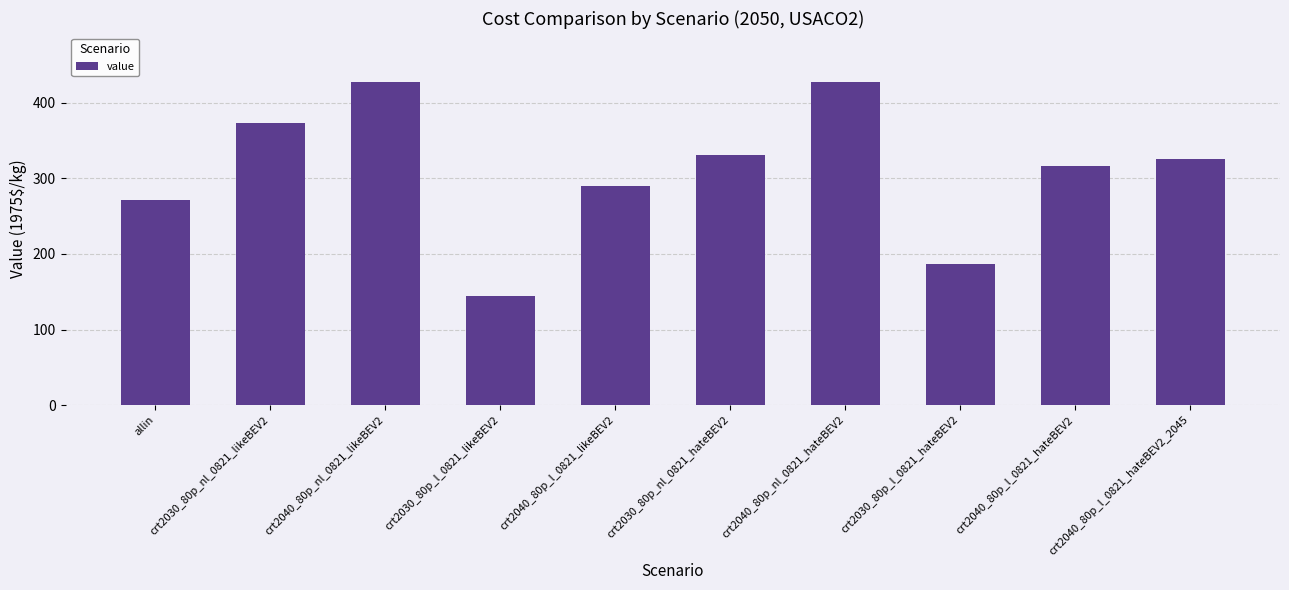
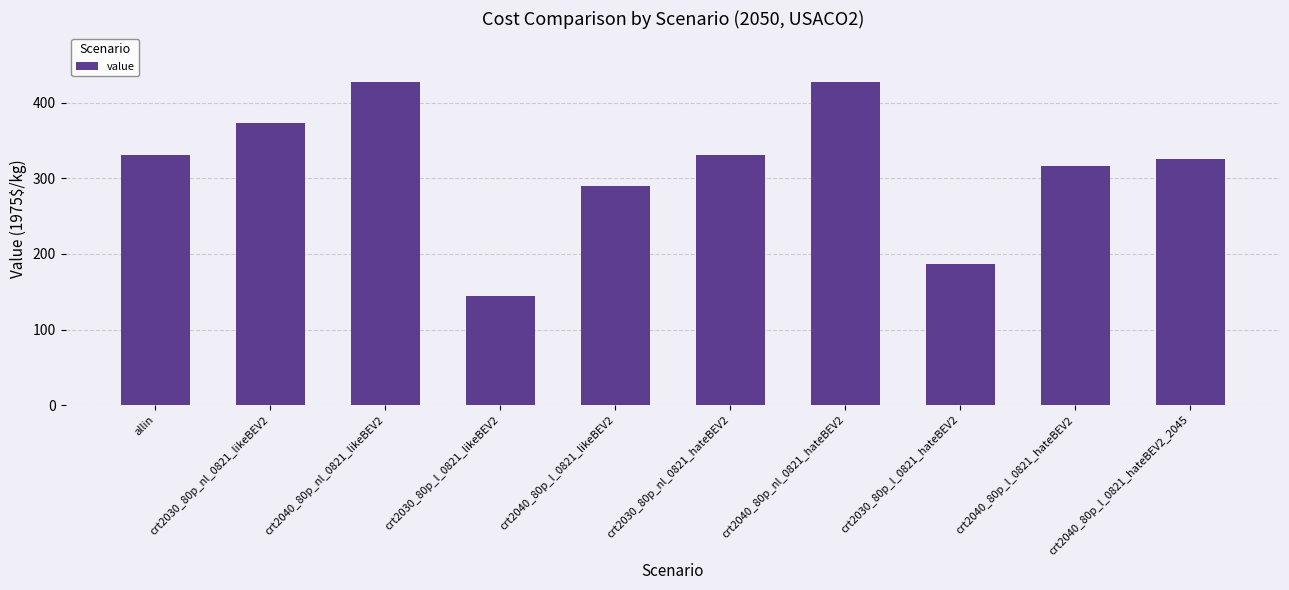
  {
-   "allin": 270,
+   "allin": 330,
    "crt2030_80p_nl_0821_likeBEV2": 370,
    "crt2040_80p_nl_0821_likeBEV2": 430,
    "crt2030_80p_l_0821_likeBEV2": 140,
    "crt2040_80p_l_0821_likeBEV2": 290,
    "crt2030_80p_nl_0821_hateBEV2": 330,
    "crt2040_80p_nl_0821_hateBEV2": 430,
    "crt2030_80p_l_0821_hateBEV2": 190,
    "crt2040_80p_l_0821_hateBEV2": 320,
    "crt2040_80p_l_0821_hateBEV2_2045": 330
  }
